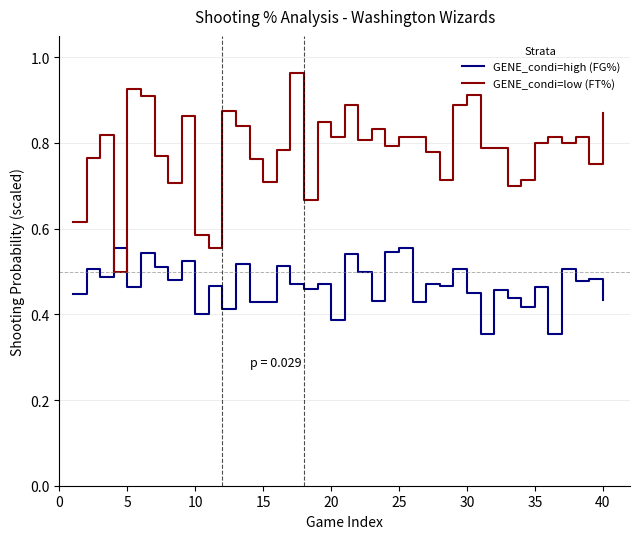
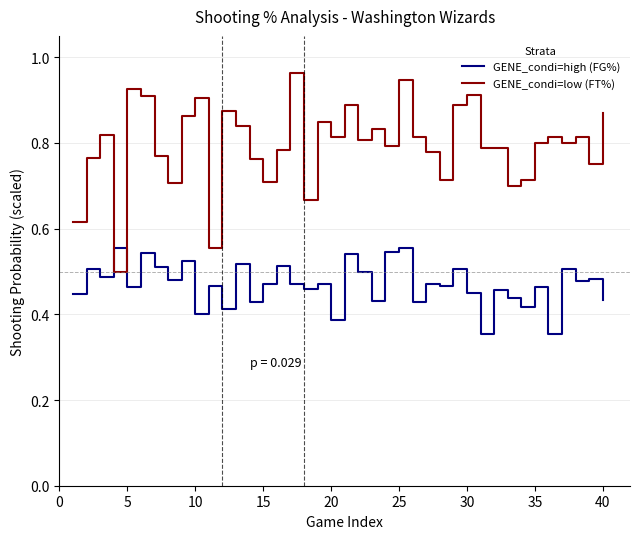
  {
    "GENE_condi=high (FG%)": {
      "5": 0.46,
      "10": 0.40,
-     "15": 0.43,
+     "15": 0.47,
      "20": 0.39,
      "25": 0.55,
      "30": 0.45,
      "35": 0.46,
      "40": 0.43
    },
    "GENE_condi=low (FT%)": {
      "5": 0.93,
-     "10": 0.59,
+     "10": 0.91,
      "15": 0.71,
      "20": 0.81,
-     "25": 0.81,
+     "25": 0.95,
      "30": 0.91,
      "35": 0.80,
      "40": 0.87
    }
  }
